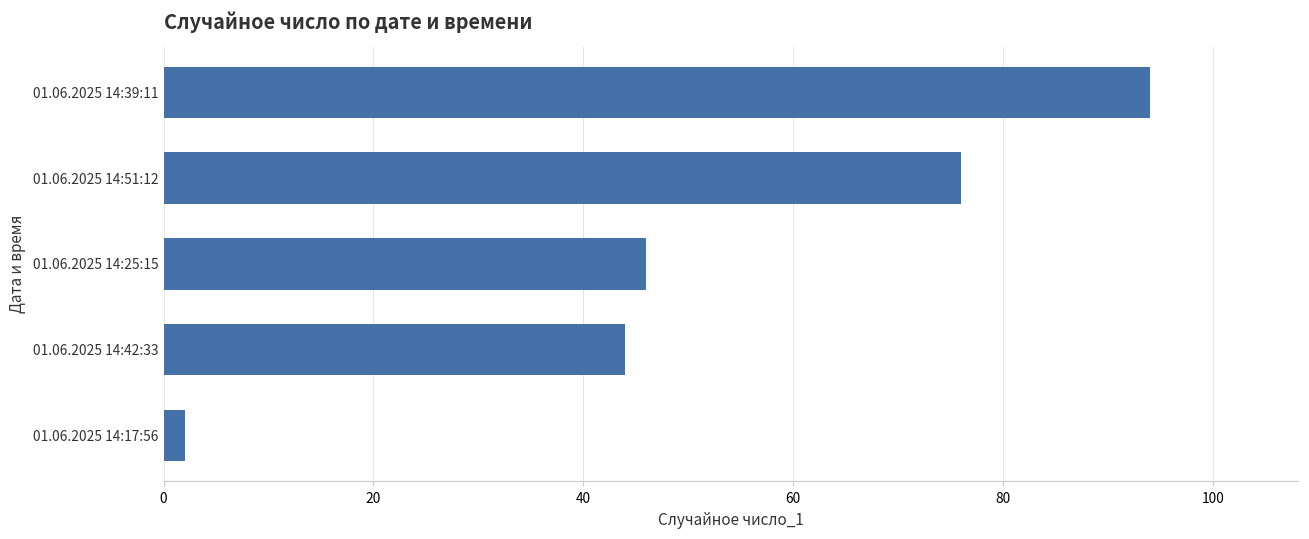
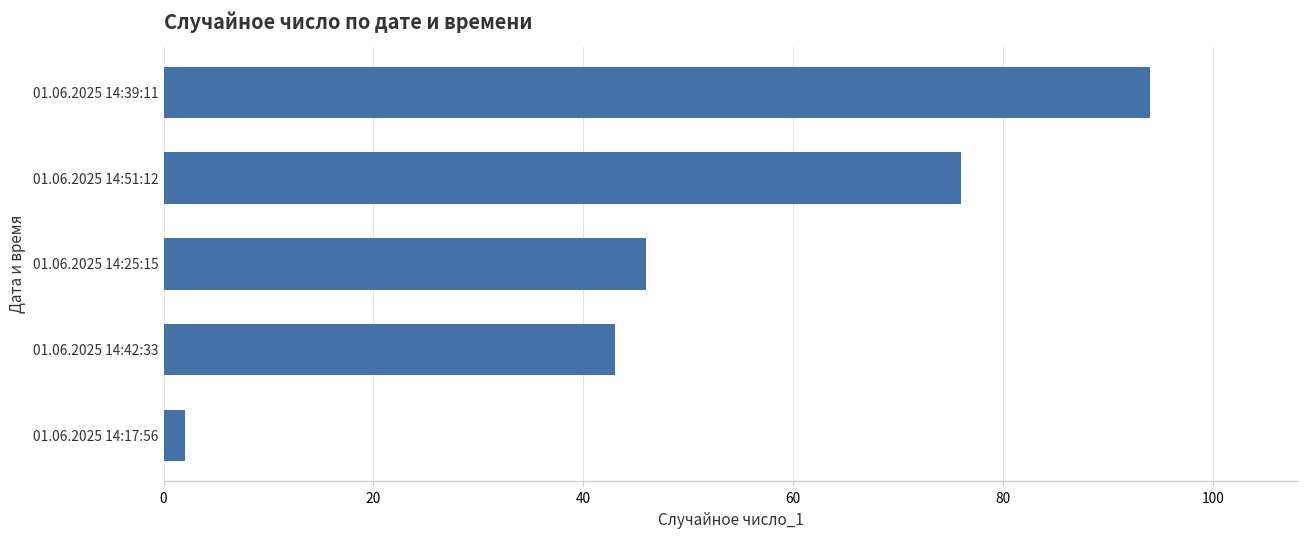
  {
    "01.06.2025 14:39:11": 94,
    "01.06.2025 14:51:12": 76,
    "01.06.2025 14:25:15": 46,
-   "01.06.2025 14:42:33": 44,
+   "01.06.2025 14:42:33": 43,
    "01.06.2025 14:17:56": 2
  }
